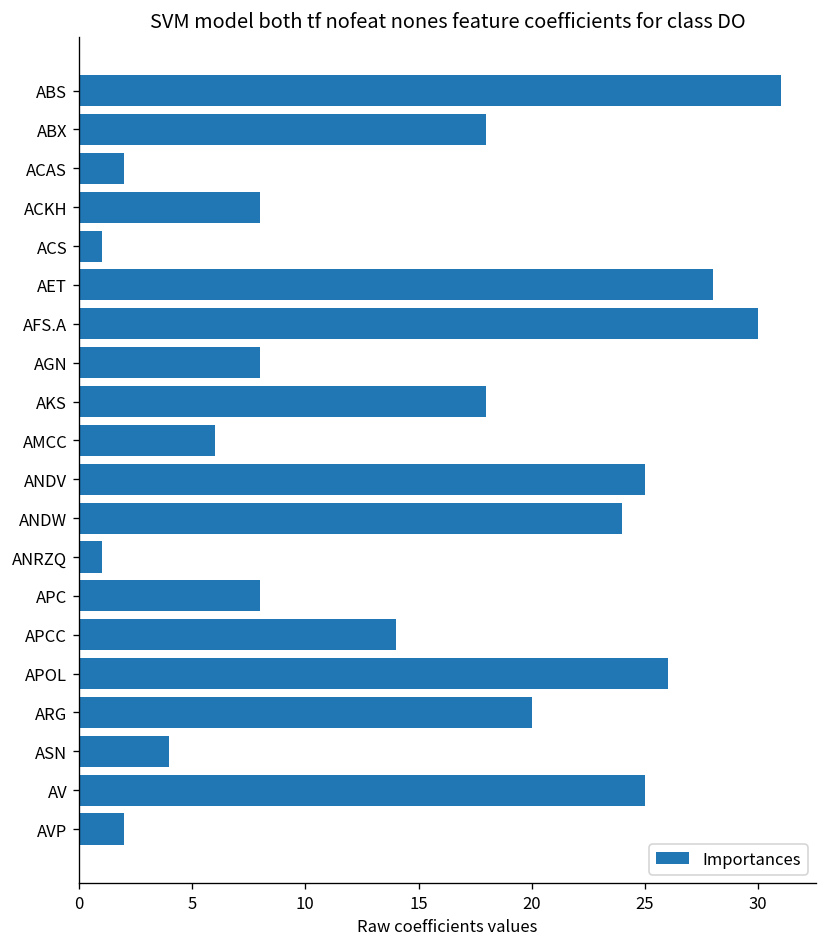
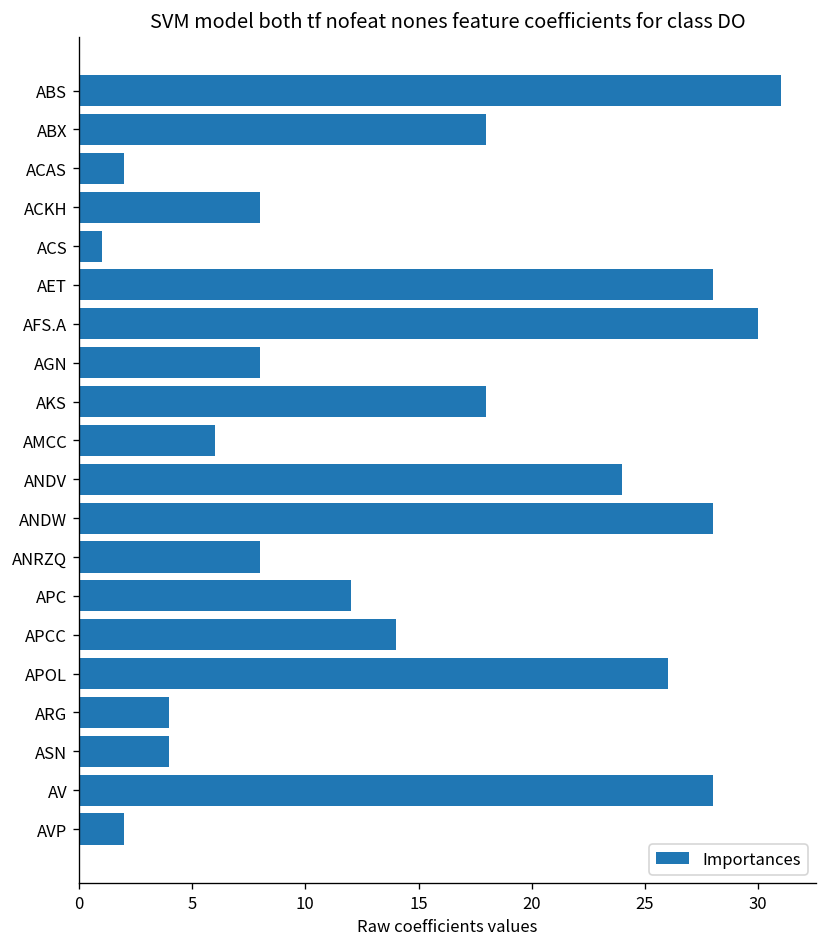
  {
    "ABS": 31,
    "ABX": 18,
    "ACAS": 2,
    "ACKH": 8,
    "ACS": 1,
    "AET": 28,
    "AFS.A": 30,
    "AGN": 8,
    "AKS": 18,
    "AMCC": 6,
-   "ANDV": 25,
-   "ANDW": 24,
-   "ANRZQ": 1,
-   "APC": 8,
+   "ANDV": 24,
+   "ANDW": 28,
+   "ANRZQ": 8,
+   "APC": 12,
    "APCC": 14,
    "APOL": 26,
-   "ARG": 20,
+   "ARG": 4,
    "ASN": 4,
-   "AV": 25,
+   "AV": 28,
    "AVP": 2
  }
